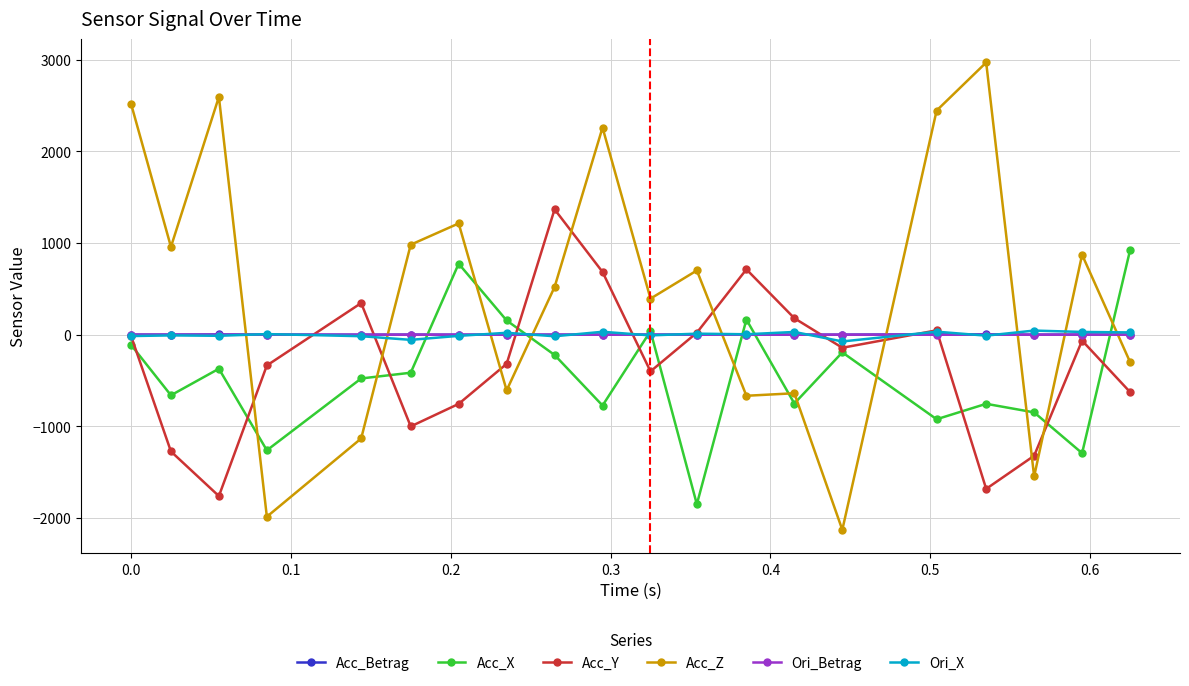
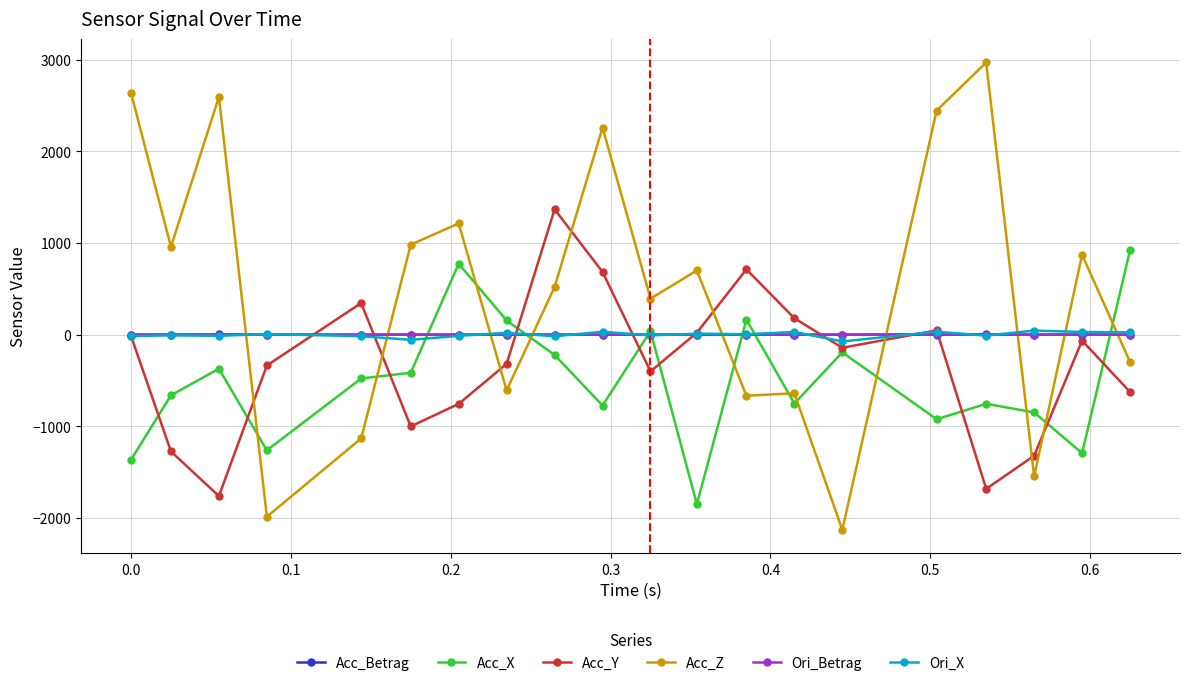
  {
    "Acc_X": {
-     "0.0": -100
+     "0.0": -1400
    },
    "Acc_Z": {
-     "0.0": 2500
+     "0.0": 2600
    }
  }
